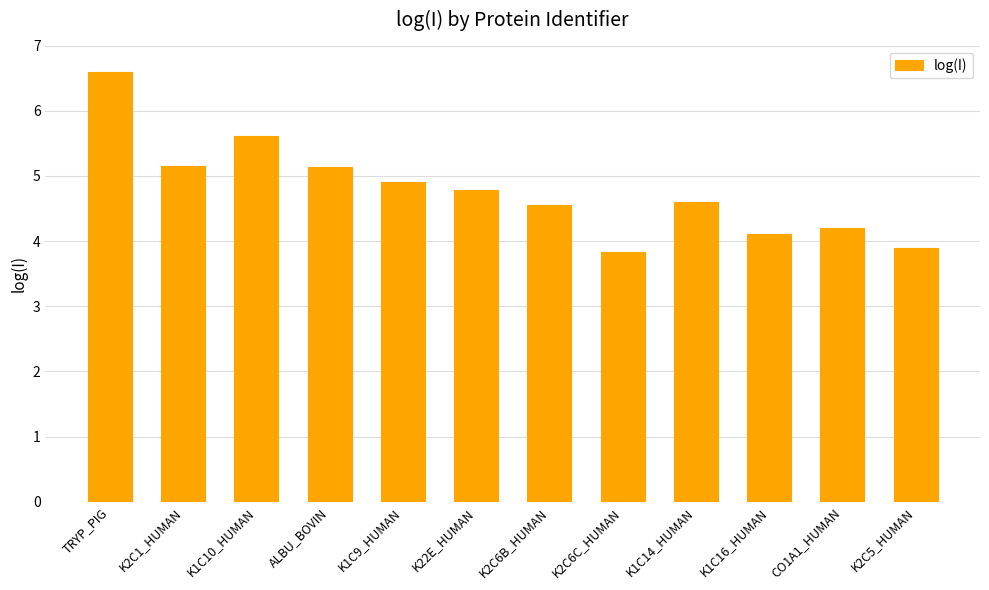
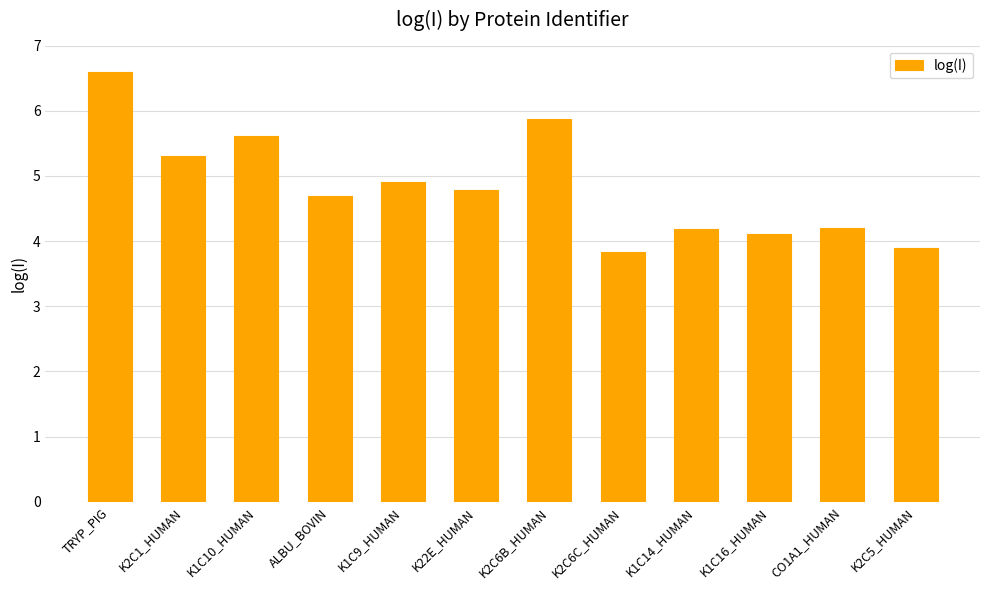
  {
    "TRYP_PIG": 6.6,
-   "K2C1_HUMAN": 5.2,
+   "K2C1_HUMAN": 5.3,
    "K1C10_HUMAN": 5.6,
-   "ALBU_BOVIN": 5.1,
+   "ALBU_BOVIN": 4.7,
    "K1C9_HUMAN": 4.9,
    "K22E_HUMAN": 4.8,
-   "K2C6B_HUMAN": 4.6,
+   "K2C6B_HUMAN": 5.9,
    "K2C6C_HUMAN": 3.8,
-   "K1C14_HUMAN": 4.6,
+   "K1C14_HUMAN": 4.2,
    "K1C16_HUMAN": 4.1,
    "CO1A1_HUMAN": 4.2,
    "K2C5_HUMAN": 3.9
  }
